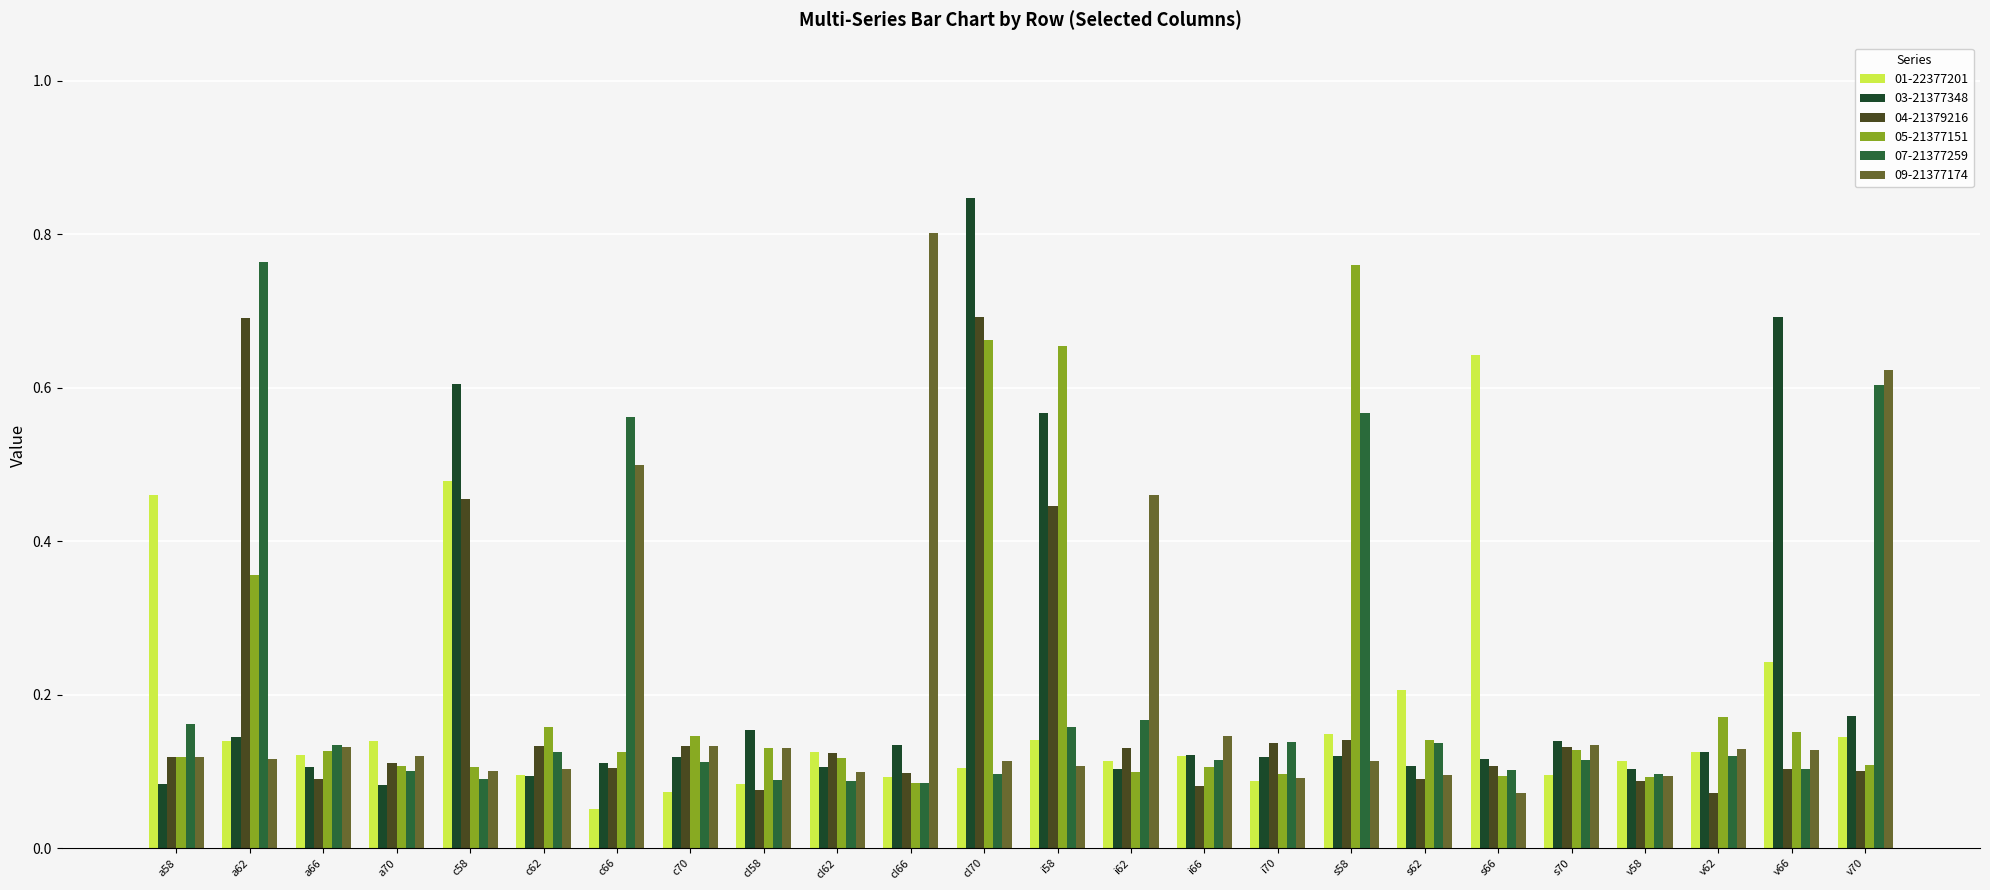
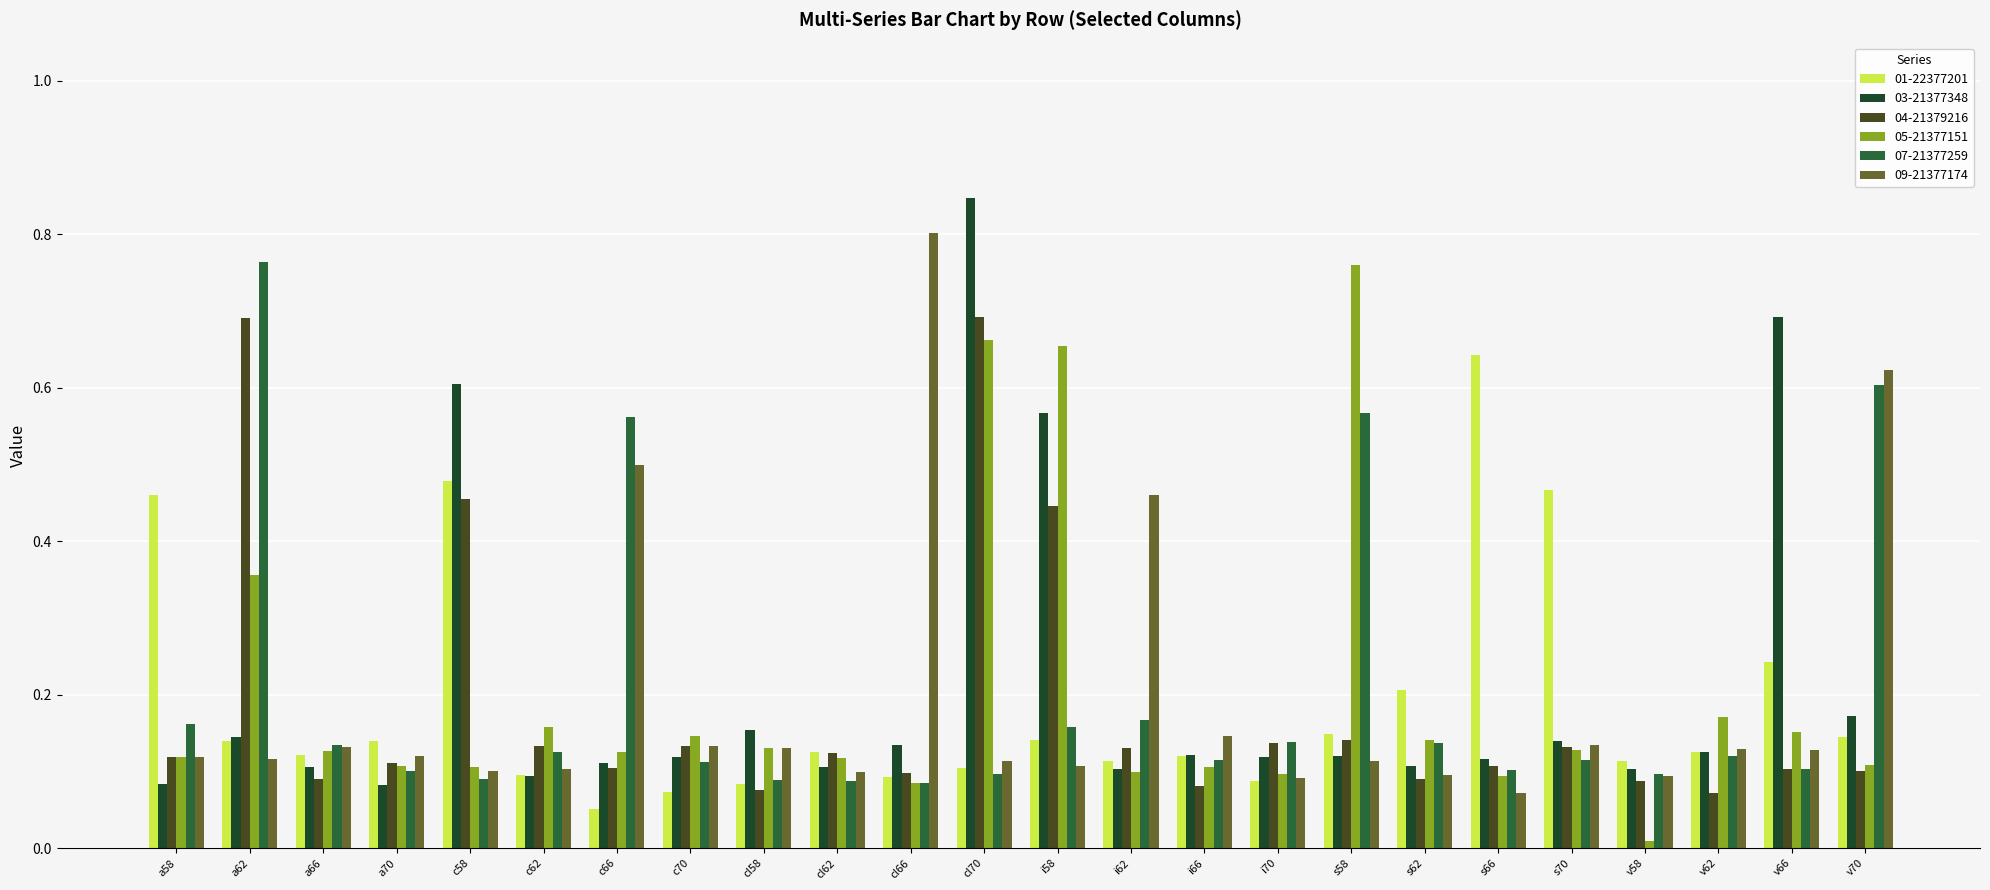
  {
    "01-22377201": {
      "a58": 0.46,
      "a62": 0.14,
      "a66": 0.12,
      "a70": 0.14,
      "c58": 0.48,
      "c62": 0.10,
      "c66": 0.05,
      "c70": 0.07,
      "cl58": 0.08,
      "cl62": 0.13,
      "cl66": 0.09,
      "cl70": 0.10,
      "i58": 0.14,
      "i62": 0.11,
      "i66": 0.12,
      "i70": 0.09,
      "s58": 0.15,
      "s62": 0.21,
      "s66": 0.64,
-     "s70": 0.09,
+     "s70": 0.47,
      "v58": 0.11,
      "v62": 0.13,
      "v66": 0.24,
      "v70": 0.15
    },
    "05-21377151": {
      "a58": 0.12,
      "a62": 0.36,
      "a66": 0.13,
      "a70": 0.11,
      "c58": 0.11,
      "c62": 0.16,
      "c66": 0.13,
      "c70": 0.15,
      "cl58": 0.13,
      "cl62": 0.12,
      "cl66": 0.08,
      "cl70": 0.66,
      "i58": 0.65,
      "i62": 0.10,
      "i66": 0.11,
      "i70": 0.10,
      "s58": 0.76,
      "s62": 0.14,
      "s66": 0.09,
      "s70": 0.13,
-     "v58": 0.09,
+     "v58": 0.01,
      "v62": 0.17,
      "v66": 0.15,
      "v70": 0.11
    }
  }
